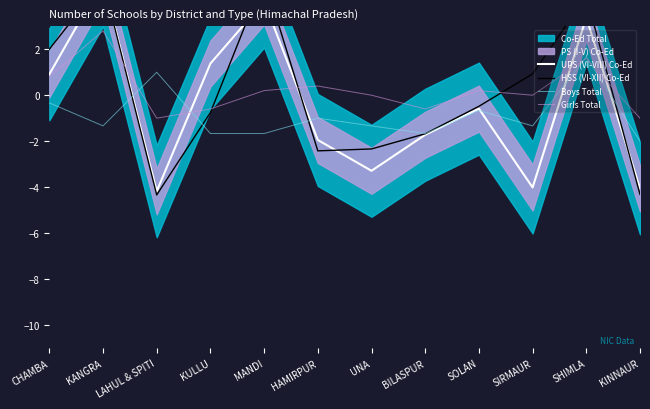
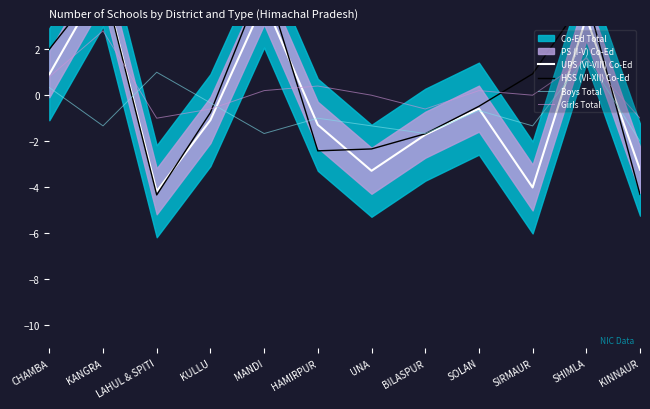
  {
    "UPS (VI-VIII) Co-Ed": {
      "LAHUL & SPITI": -4.2,
-     "KULLU": 1.4,
-     "HAMIRPUR": -1.9,
+     "KULLU": -1.1,
+     "HAMIRPUR": -1.3,
      "UNA": -3.3,
      "SIRMAUR": -4.0,
-     "KINNAUR": -4.1
+     "KINNAUR": -3.2
    },
    "HSS (VI-XII) Co-Ed": {
      "LAHUL & SPITI": -4.3,
      "KULLU": -0.8,
      "HAMIRPUR": -2.4,
      "SIRMAUR": 0.9,
      "KINNAUR": -4.3
    },
    "Boys Total": {
-     "CHAMBA": -0.3,
+     "CHAMBA": 0.3,
      "KANGRA": -1.3,
      "LAHUL & SPITI": 1.0,
-     "KULLU": -1.7,
+     "KULLU": -0.3,
      "MANDI": -1.7,
      "SIRMAUR": -1.3
    }
  }
